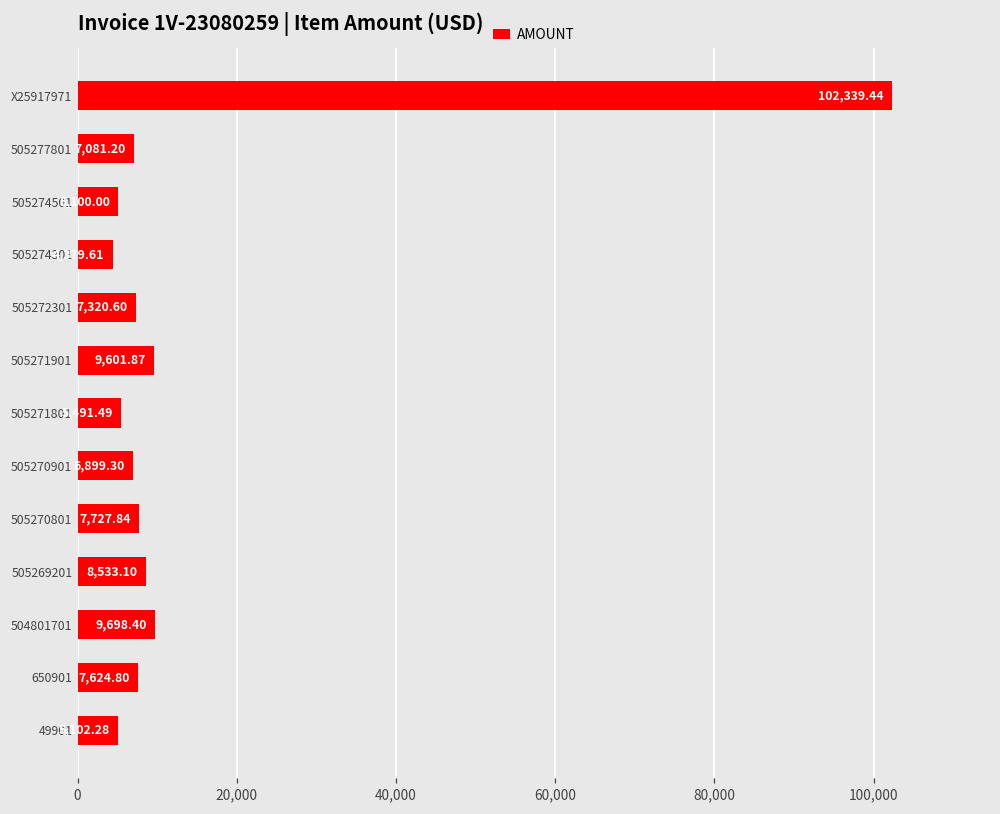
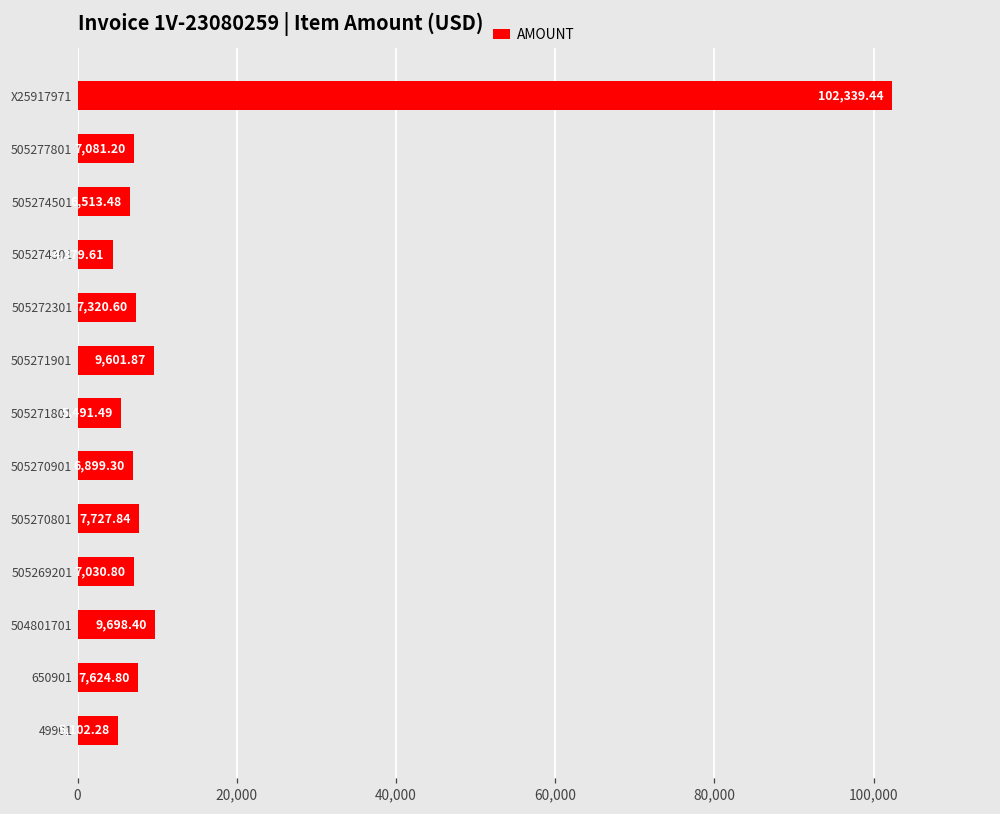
  {
    "X25917971": "102,339.44",
    "505277801": "7,081.20",
-   "505274501": "5,100.00",
+   "505274501": "6,513.48",
    "505274301": "4,379.61",
    "505272301": "7,320.60",
    "505271901": "9,601.87",
    "505271801": "5,491.49",
    "505270901": "6,899.30",
    "505270801": "7,727.84",
-   "505269201": "8,533.10",
+   "505269201": "7,030.80",
    "504801701": "9,698.40",
    "650901": "7,624.80",
    "49901": "5,102.28"
  }
